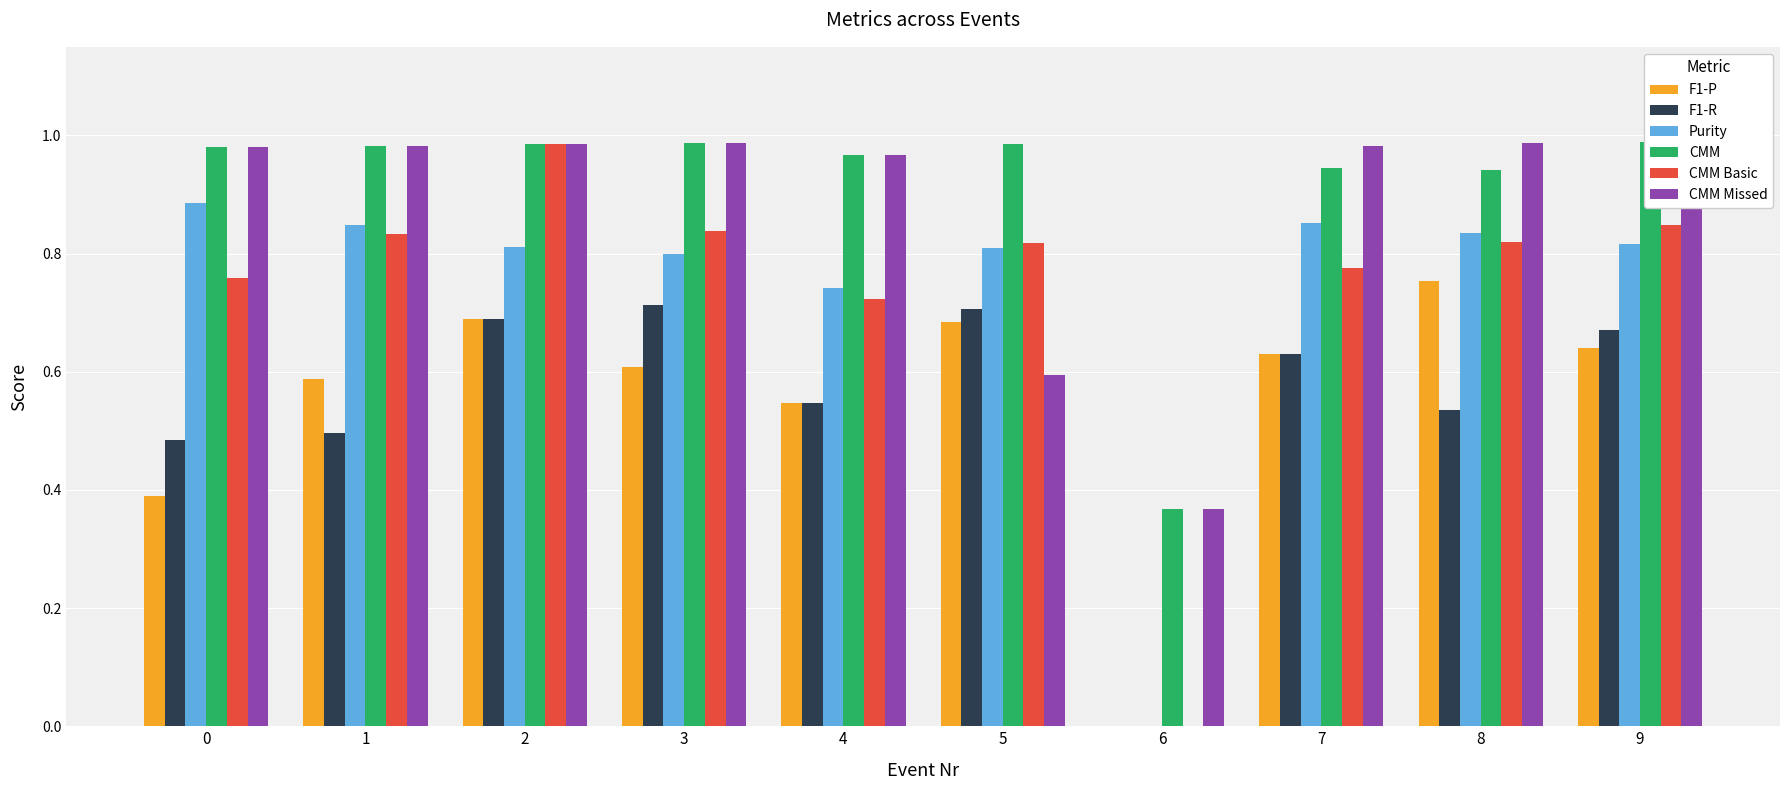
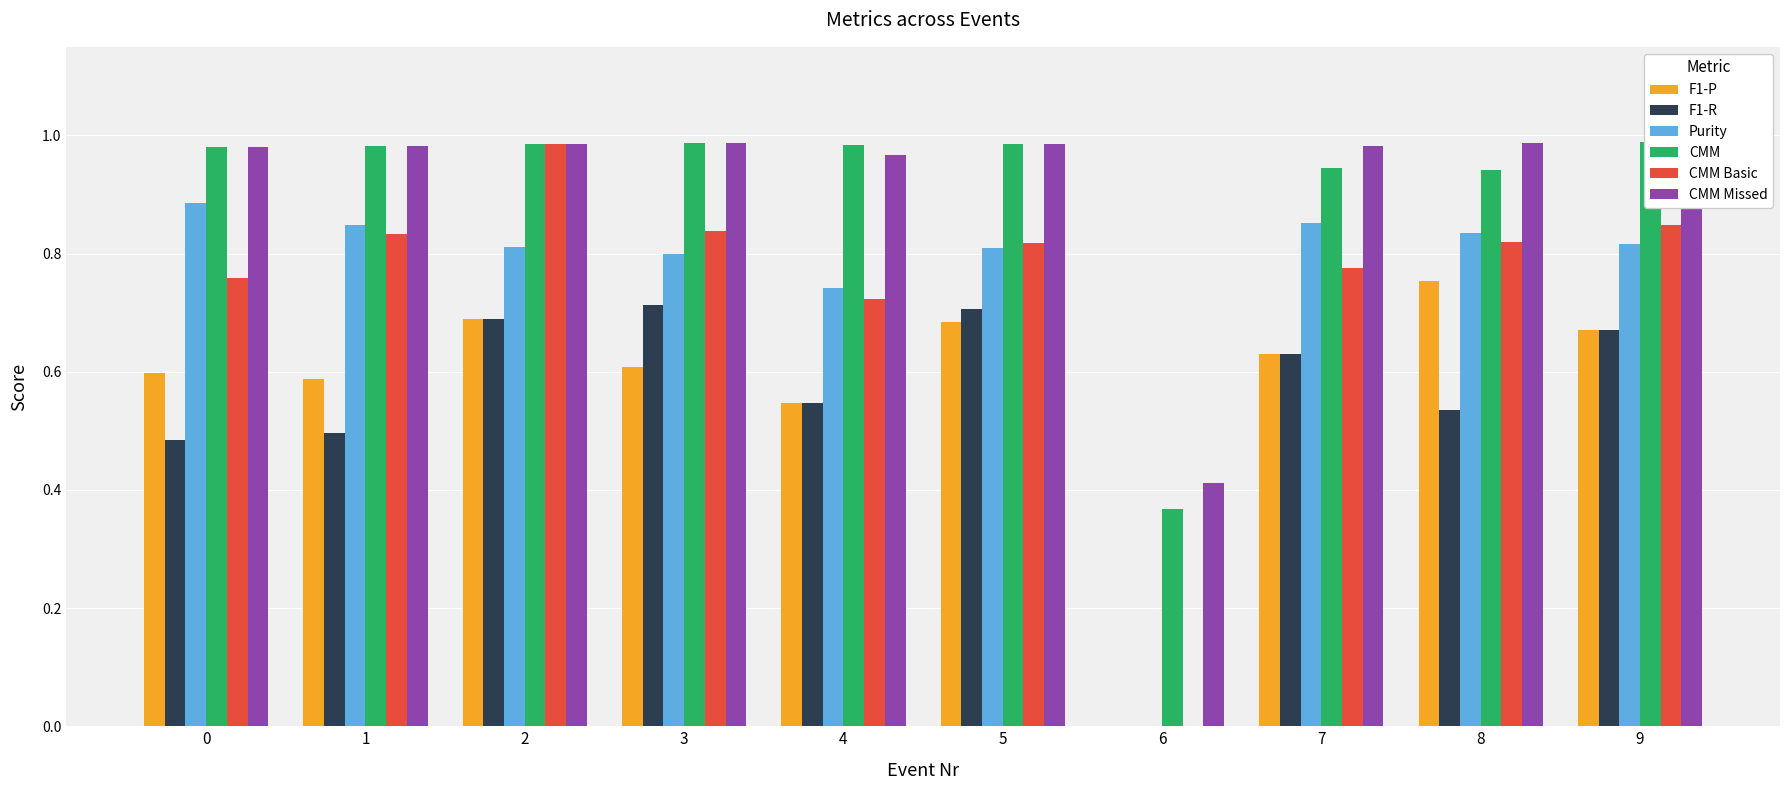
  {
    "F1-P": {
-     "0": 0.39,
+     "0": 0.60,
      "1": 0.59,
      "2": 0.69,
      "3": 0.61,
      "4": 0.55,
      "5": 0.68,
      "6": 0.00,
      "7": 0.63,
      "8": 0.75,
-     "9": 0.64
+     "9": 0.67
    },
    "F1-R": {
      "0": 0.49,
      "1": 0.50,
      "2": 0.69,
      "3": 0.71,
      "4": 0.55,
      "5": 0.71,
      "6": 0.00,
      "7": 0.63,
      "8": 0.53,
      "9": 0.67
    },
    "Purity": {
      "0": 0.89,
      "1": 0.85,
      "2": 0.81,
      "3": 0.80,
      "4": 0.74,
      "5": 0.81,
      "6": 0.00,
      "7": 0.85,
      "8": 0.84,
      "9": 0.82
    },
    "CMM": {
      "0": 0.98,
      "1": 0.98,
      "2": 0.99,
      "3": 0.99,
-     "4": 0.97,
+     "4": 0.98,
      "5": 0.98,
      "6": 0.37,
      "7": 0.94,
      "8": 0.94
    },
    "CMM Basic": {
      "0": 0.76,
      "1": 0.83,
      "2": 0.99,
      "3": 0.84,
      "4": 0.72,
      "5": 0.82,
      "6": 0.00,
      "7": 0.78,
      "8": 0.82,
      "9": 0.85
    },
    "CMM Missed": {
      "0": 0.98,
      "1": 0.98,
      "2": 0.99,
      "3": 0.99,
      "4": 0.97,
-     "5": 0.59,
-     "6": 0.37,
+     "5": 0.98,
+     "6": 0.41,
      "7": 0.98,
      "8": 0.99
    }
  }
